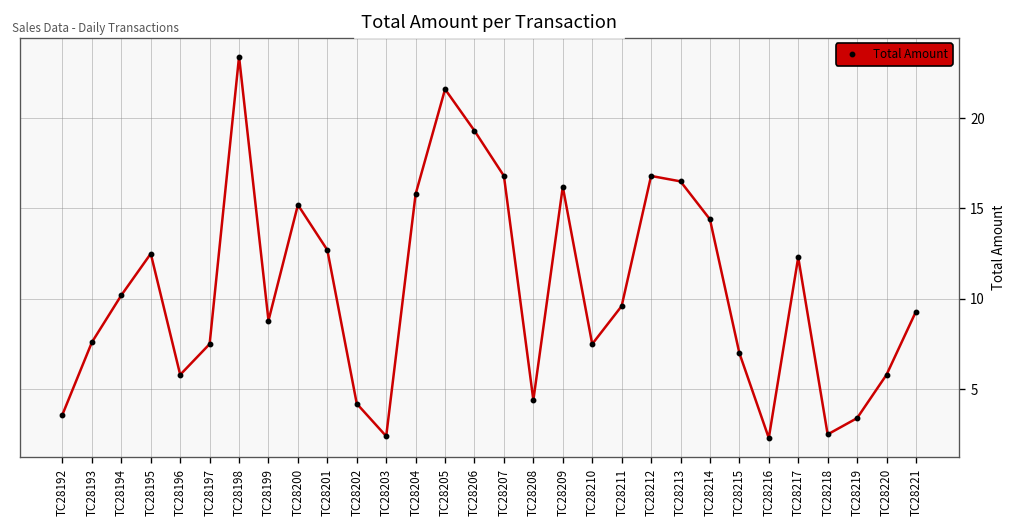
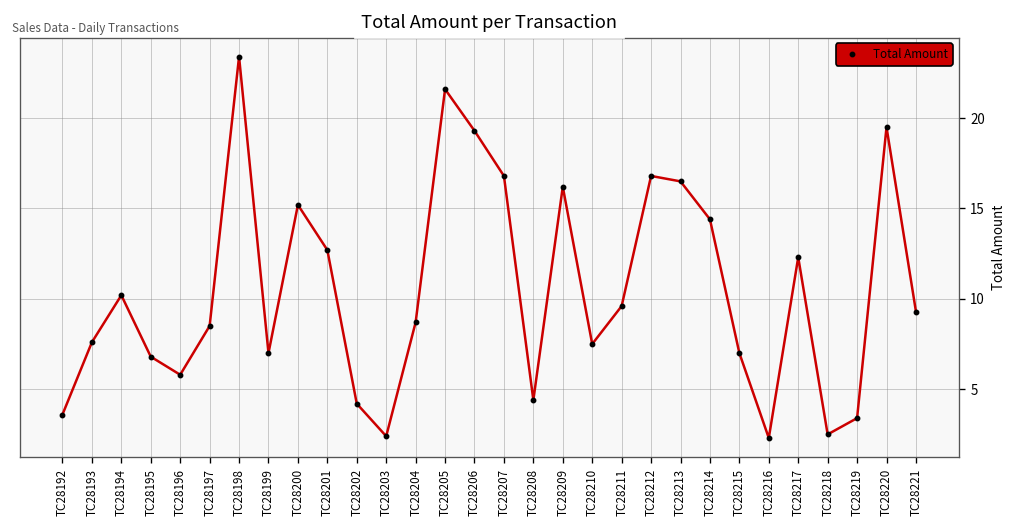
  {
    "TC28192": 3.6,
    "TC28193": 7.6,
    "TC28194": 10.2,
-   "TC28195": 12.5,
+   "TC28195": 6.8,
    "TC28196": 5.8,
-   "TC28197": 7.5,
+   "TC28197": 8.5,
    "TC28198": 23.4,
-   "TC28199": 8.8,
+   "TC28199": 7.0,
    "TC28200": 15.2,
    "TC28201": 12.7,
    "TC28202": 4.2,
    "TC28203": 2.4,
-   "TC28204": 15.8,
+   "TC28204": 8.7,
    "TC28205": 21.6,
    "TC28206": 19.3,
    "TC28207": 16.8,
    "TC28208": 4.4,
    "TC28209": 16.2,
    "TC28210": 7.5,
    "TC28211": 9.6,
    "TC28212": 16.8,
    "TC28213": 16.5,
    "TC28214": 14.4,
    "TC28215": 7.0,
    "TC28216": 2.3,
    "TC28217": 12.3,
    "TC28218": 2.5,
    "TC28219": 3.4,
-   "TC28220": 5.8,
+   "TC28220": 19.5,
    "TC28221": 9.3
  }
